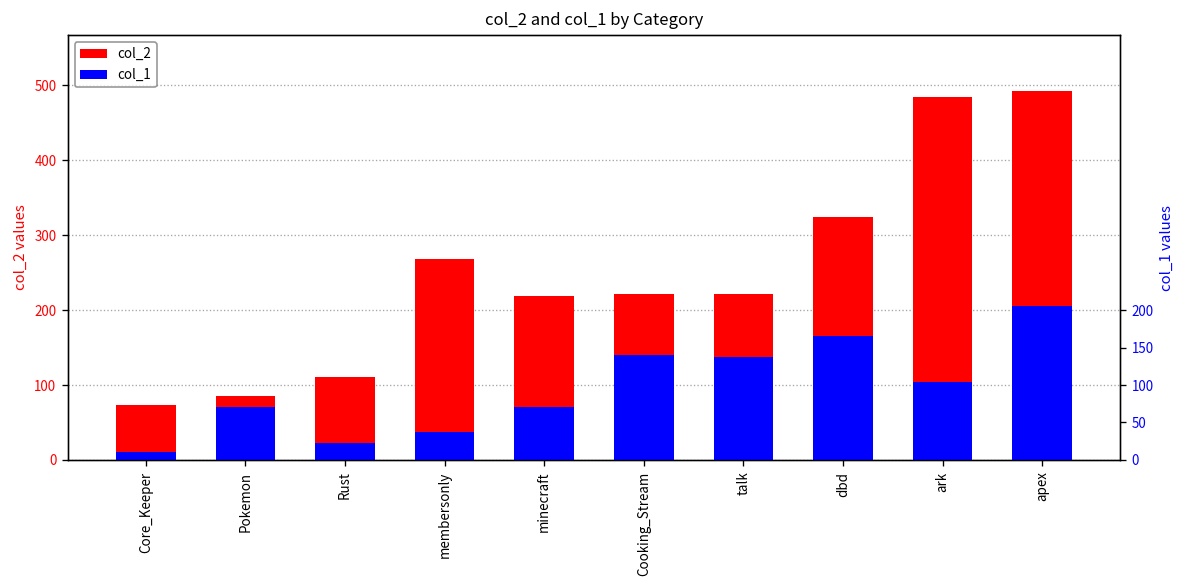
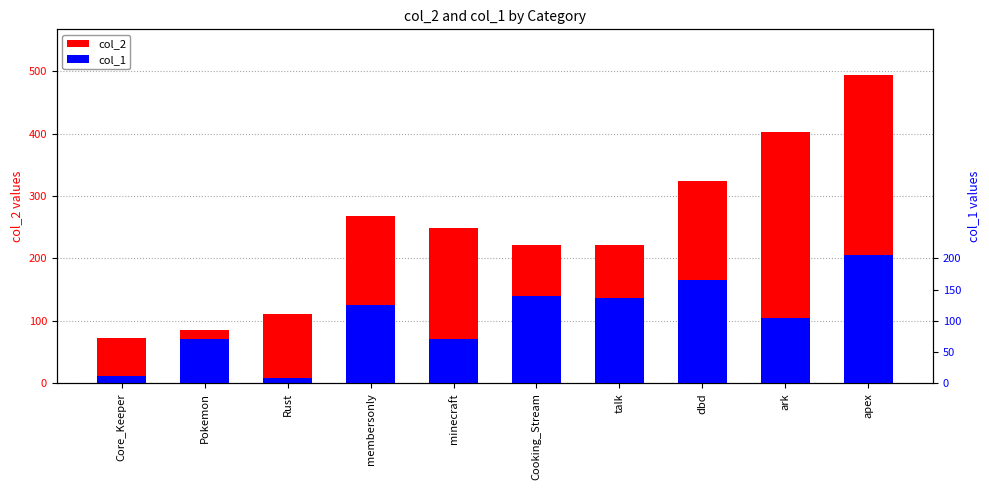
  {
    "col_2": {
      "Core_Keeper": 70,
      "Pokemon": 90,
      "Rust": 110,
      "membersonly": 270,
-     "minecraft": 220,
+     "minecraft": 250,
      "Cooking_Stream": 220,
      "talk": 220,
      "dbd": 320,
-     "ark": 490,
+     "ark": 400,
      "apex": 490
    },
    "col_1": {
-     "Rust": 20,
-     "membersonly": 40
+     "Rust": 10,
+     "membersonly": 130
    }
  }
